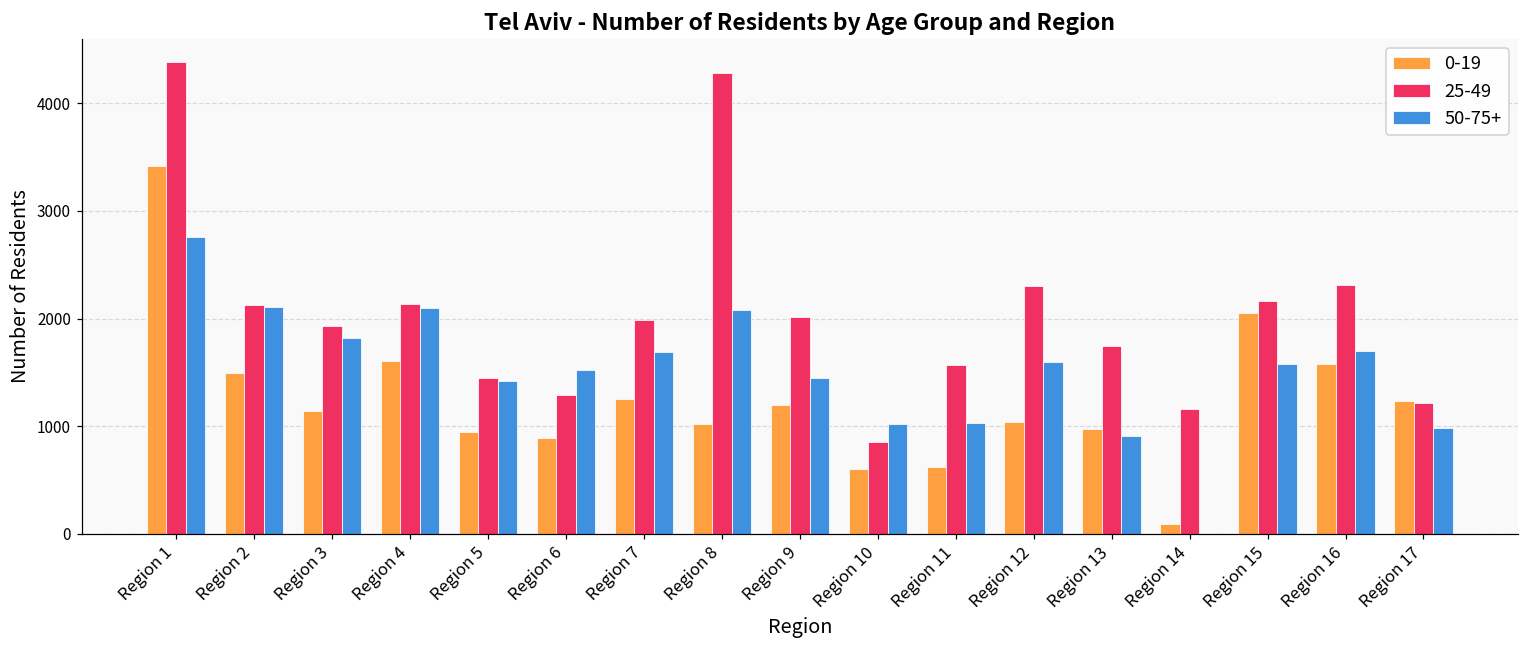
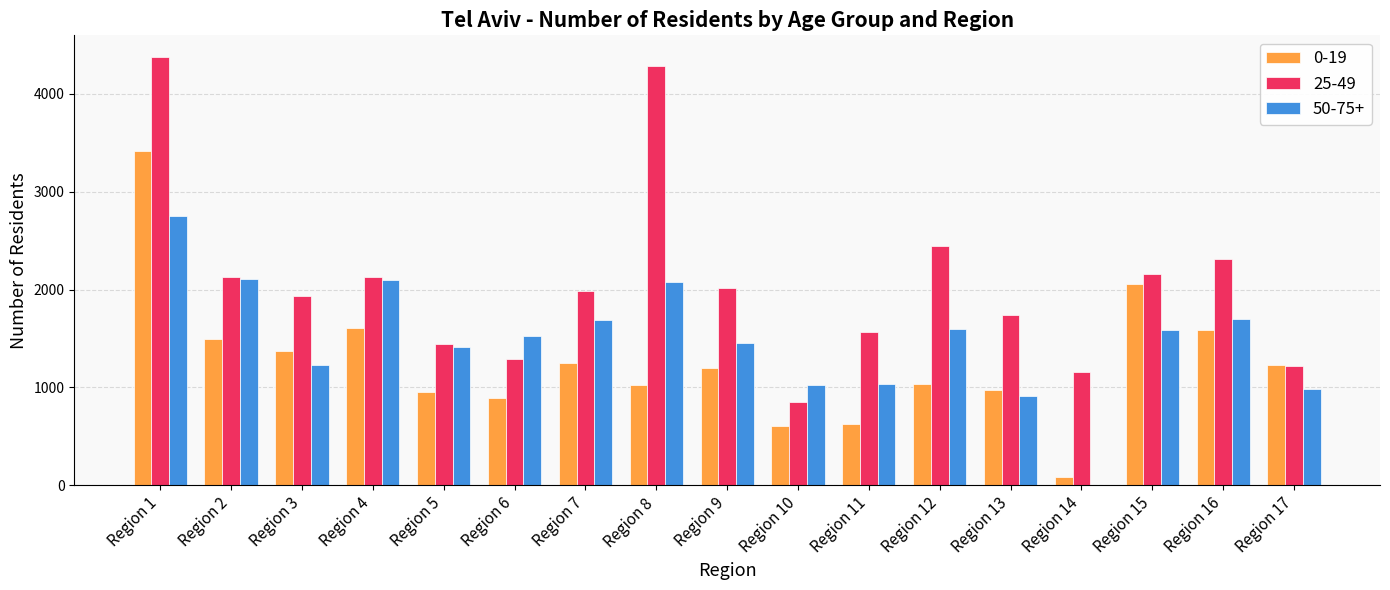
  {
    "0-19": {
      "Region 1": 3400,
      "Region 2": 1500,
-     "Region 3": 1100,
+     "Region 3": 1400,
      "Region 4": 1600,
      "Region 5": 1000,
      "Region 6": 900,
      "Region 7": 1300,
      "Region 8": 1000,
      "Region 9": 1200,
      "Region 10": 600,
      "Region 11": 600,
      "Region 12": 1000,
      "Region 13": 1000,
      "Region 14": 100,
      "Region 15": 2100,
      "Region 16": 1600,
      "Region 17": 1200
    },
    "25-49": {
      "Region 1": 4400,
      "Region 2": 2100,
      "Region 3": 1900,
      "Region 4": 2100,
      "Region 5": 1400,
      "Region 6": 1300,
      "Region 7": 2000,
      "Region 8": 4300,
      "Region 9": 2000,
      "Region 10": 900,
      "Region 11": 1600,
-     "Region 12": 2300,
+     "Region 12": 2400,
      "Region 13": 1700,
      "Region 14": 1200,
      "Region 15": 2200,
      "Region 16": 2300,
      "Region 17": 1200
    },
    "50-75+": {
      "Region 1": 2800,
      "Region 2": 2100,
-     "Region 3": 1800,
+     "Region 3": 1200,
      "Region 4": 2100,
      "Region 5": 1400,
      "Region 6": 1500,
      "Region 7": 1700,
      "Region 8": 2100,
      "Region 9": 1500,
      "Region 10": 1000,
      "Region 11": 1000,
      "Region 12": 1600,
      "Region 13": 900,
      "Region 14": 0,
      "Region 15": 1600,
      "Region 16": 1700,
      "Region 17": 1000
    }
  }
